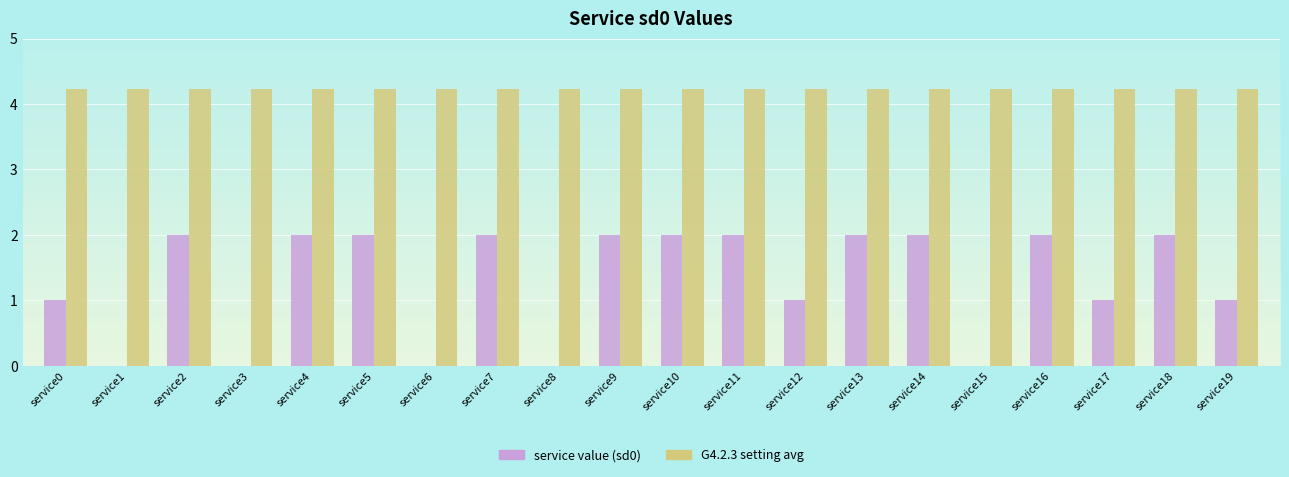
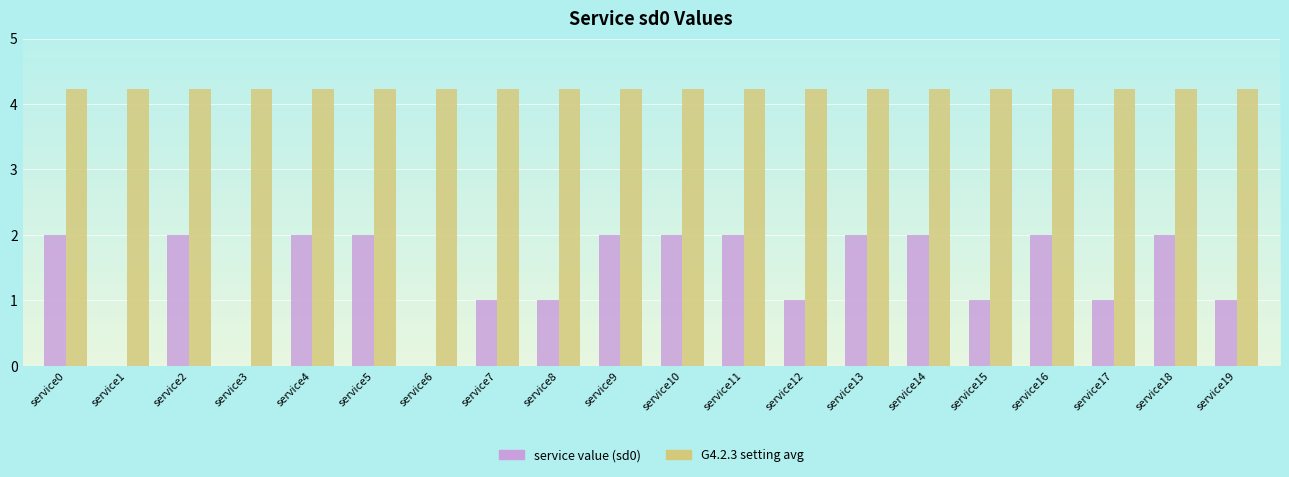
  {
    "service value (sd0)": {
-     "service0": 1,
+     "service0": 2,
      "service1": 0,
      "service2": 2,
      "service3": 0,
      "service4": 2,
      "service5": 2,
      "service6": 0,
-     "service7": 2,
-     "service8": 0,
+     "service7": 1,
+     "service8": 1,
      "service9": 2,
      "service10": 2,
      "service11": 2,
      "service12": 1,
      "service13": 2,
      "service14": 2,
-     "service15": 0,
+     "service15": 1,
      "service16": 2,
      "service17": 1,
      "service18": 2,
      "service19": 1
    },
    "G4.2.3 setting avg": {
      "service0": 4.2,
      "service1": 4.2,
      "service2": 4.2,
      "service3": 4.2,
      "service4": 4.2,
      "service5": 4.2,
      "service6": 4.2,
      "service7": 4.2,
      "service8": 4.2,
      "service9": 4.2,
      "service10": 4.2,
      "service11": 4.2,
      "service12": 4.2,
      "service13": 4.2,
      "service14": 4.2,
      "service15": 4.2,
      "service16": 4.2,
      "service17": 4.2,
      "service18": 4.2,
      "service19": 4.2
    }
  }
